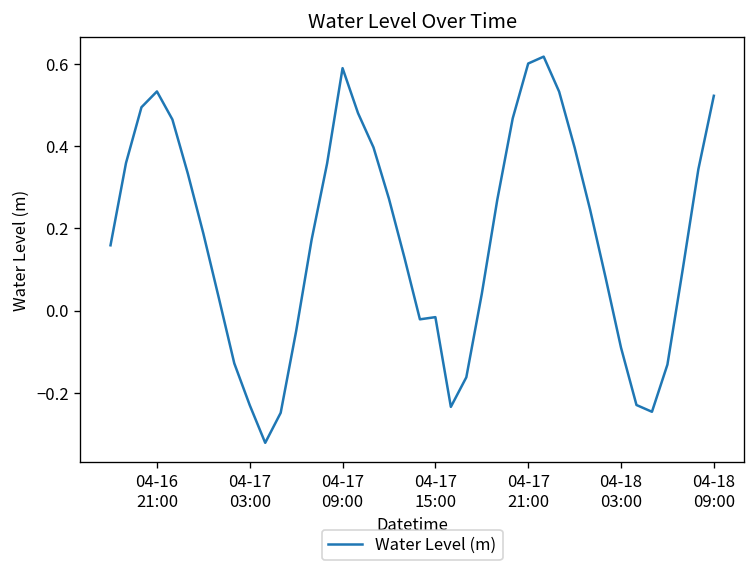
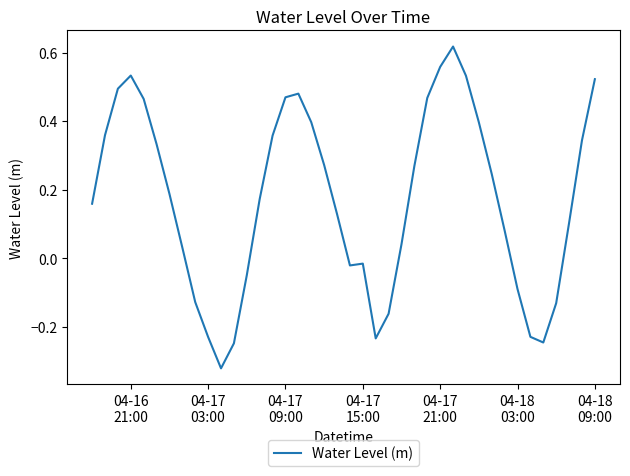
  {
    "04-16 21:00": 0.53,
    "04-17 03:00": -0.23,
-   "04-17 09:00": 0.59,
+   "04-17 09:00": 0.47,
    "04-17 15:00": -0.02,
-   "04-17 21:00": 0.60,
+   "04-17 21:00": 0.56,
    "04-18 03:00": -0.09,
    "04-18 09:00": 0.52
  }
